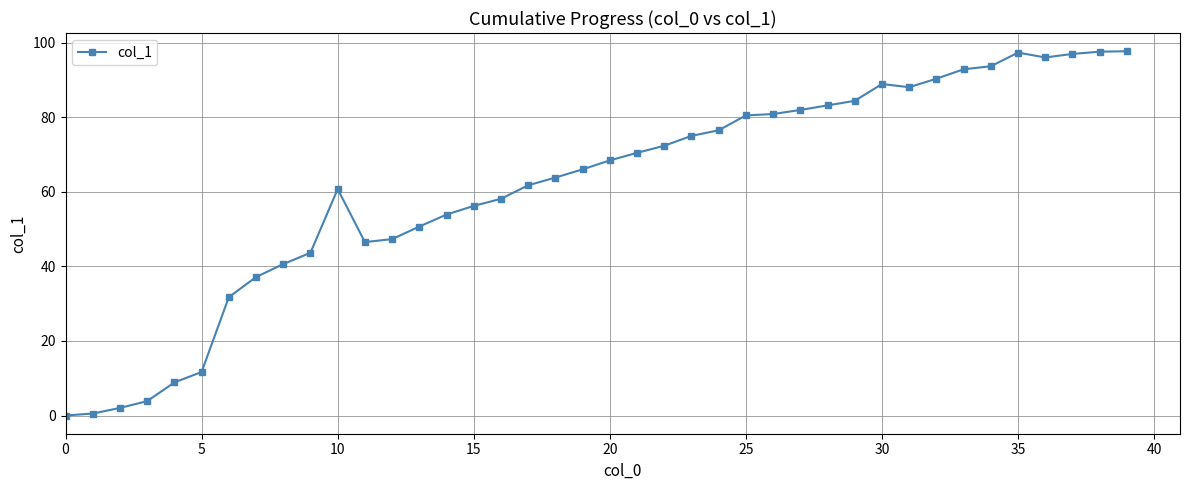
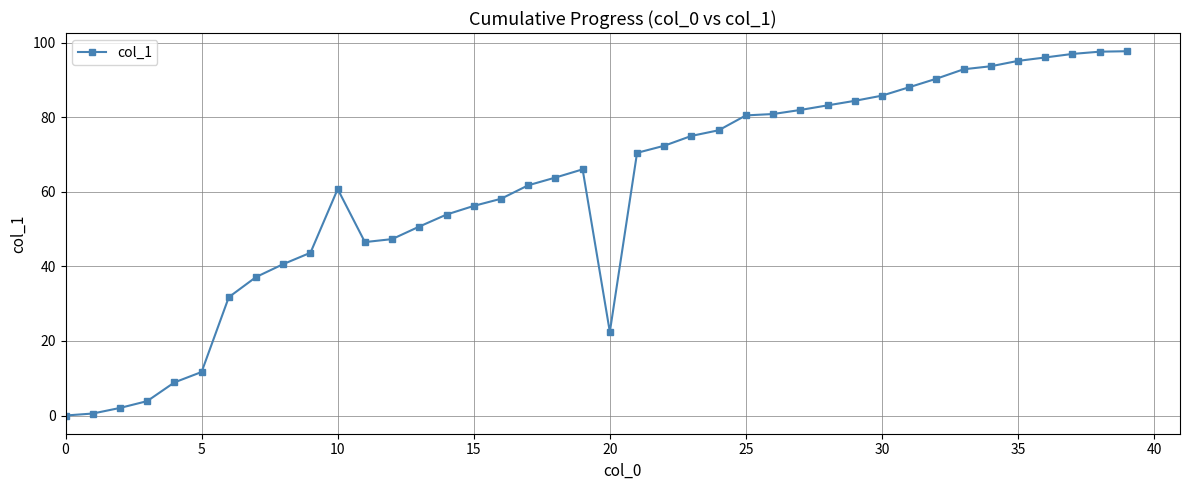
  {
    "0": 0,
    "5": 12,
    "10": 61,
    "15": 56,
-   "20": 68,
+   "20": 22,
    "25": 81,
-   "30": 89,
-   "35": 97
+   "30": 86,
+   "35": 95
  }
